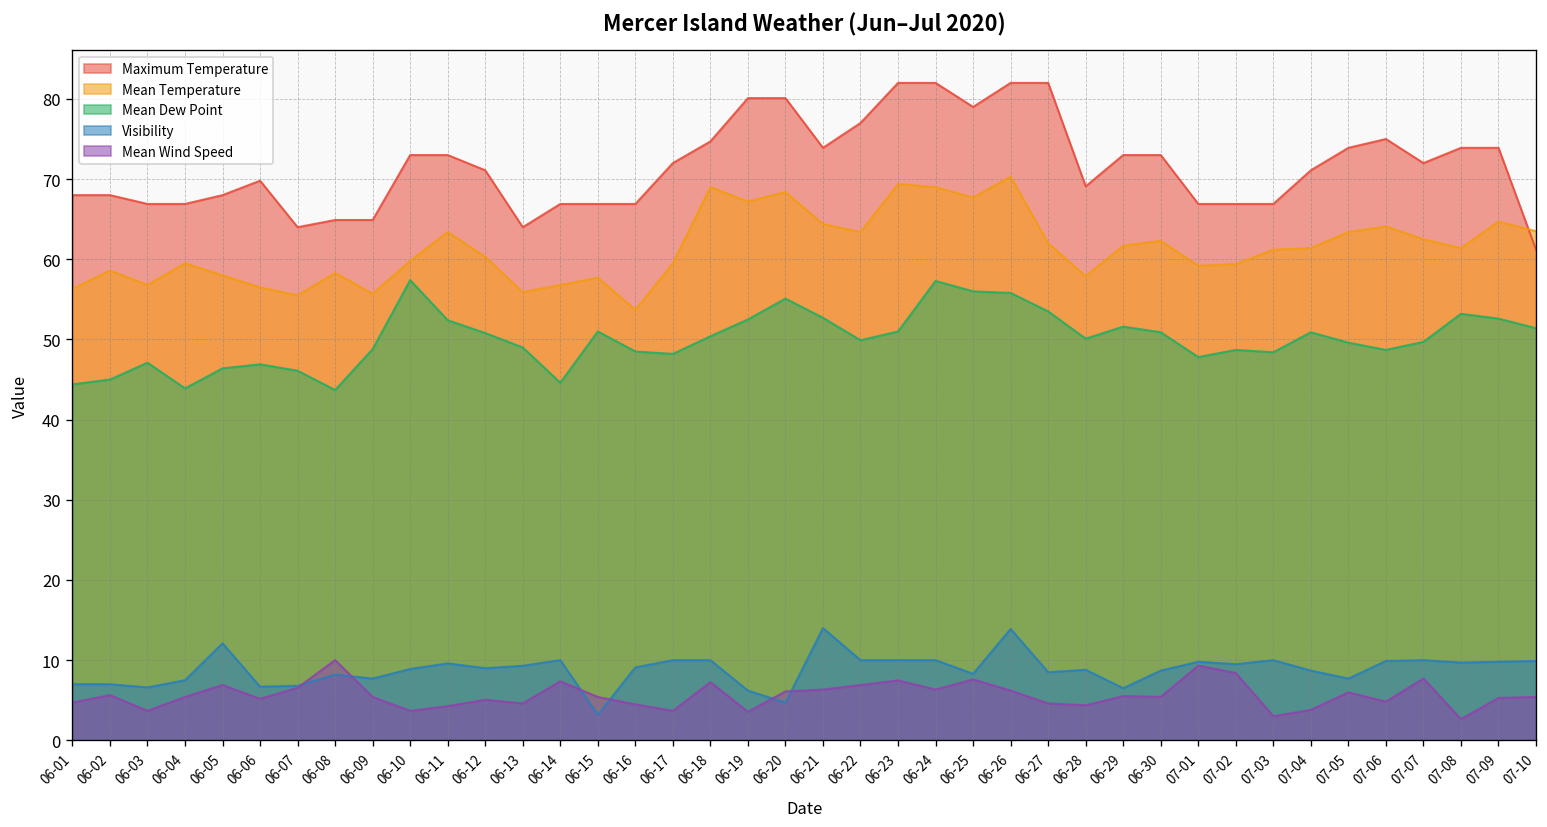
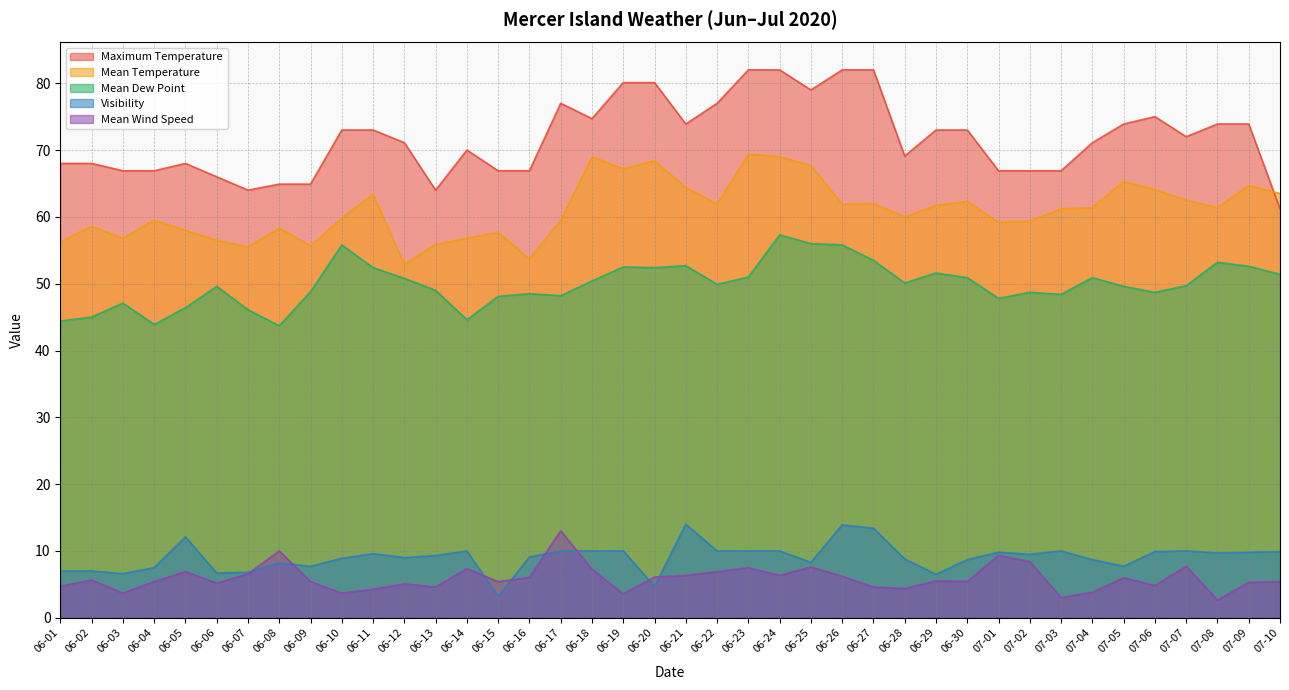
  {
    "Maximum Temperature": {
      "06-01": 68,
      "06-02": 68,
      "06-03": 67,
      "06-04": 67,
      "06-05": 68,
-     "06-06": 70,
+     "06-06": 66,
      "06-07": 64,
      "06-08": 65,
      "06-09": 65,
      "06-10": 73,
      "06-11": 73,
      "06-12": 71,
      "06-13": 64,
-     "06-14": 67,
+     "06-14": 70,
      "06-15": 67,
      "06-16": 67,
-     "06-17": 72,
+     "06-17": 77,
      "06-18": 75,
      "06-19": 80,
      "06-20": 80,
      "06-21": 74,
      "06-22": 77,
      "06-23": 82,
      "06-24": 82,
      "06-25": 79,
      "06-26": 82,
      "06-27": 82,
      "06-28": 69,
      "06-29": 73,
      "06-30": 73,
      "07-01": 67,
      "07-02": 67,
      "07-03": 67,
      "07-04": 71,
      "07-05": 74,
      "07-06": 75,
      "07-07": 72,
      "07-08": 74,
      "07-09": 74,
      "07-10": 61
    },
    "Mean Temperature": {
      "06-01": 56,
      "06-02": 59,
      "06-03": 57,
      "06-04": 60,
      "06-05": 58,
      "06-06": 57,
      "06-07": 56,
      "06-08": 58,
      "06-09": 56,
      "06-10": 60,
      "06-11": 63,
-     "06-12": 60,
+     "06-12": 53,
      "06-13": 56,
      "06-14": 57,
      "06-15": 58,
      "06-16": 54,
      "06-17": 60,
      "06-18": 69,
      "06-19": 67,
      "06-20": 68,
      "06-21": 64,
-     "06-22": 63,
+     "06-22": 62,
      "06-23": 69,
      "06-24": 69,
      "06-25": 68,
-     "06-26": 70,
+     "06-26": 62,
      "06-27": 62,
-     "06-28": 58,
+     "06-28": 60,
      "06-29": 62,
      "06-30": 62,
      "07-01": 59,
      "07-02": 59,
      "07-03": 61,
      "07-04": 61,
-     "07-05": 63,
+     "07-05": 65,
      "07-06": 64,
      "07-07": 63,
      "07-08": 61,
      "07-09": 65,
      "07-10": 64
    },
    "Mean Dew Point": {
      "06-01": 44,
      "06-02": 45,
      "06-03": 47,
      "06-04": 44,
      "06-05": 46,
-     "06-06": 47,
+     "06-06": 50,
      "06-07": 46,
      "06-08": 44,
      "06-09": 49,
-     "06-10": 57,
+     "06-10": 56,
      "06-11": 52,
      "06-12": 51,
      "06-13": 49,
      "06-14": 45,
-     "06-15": 51,
+     "06-15": 48,
      "06-16": 49,
      "06-17": 48,
      "06-18": 50,
      "06-19": 53,
-     "06-20": 55,
+     "06-20": 52,
      "06-21": 53,
      "06-22": 50,
      "06-23": 51,
      "06-24": 57,
      "06-25": 56,
      "06-26": 56,
      "06-27": 54,
      "06-28": 50,
      "06-29": 52,
      "06-30": 51,
      "07-01": 48,
      "07-02": 49,
      "07-03": 48,
      "07-04": 51,
      "07-05": 50,
      "07-06": 49,
      "07-07": 50,
      "07-08": 53,
      "07-09": 53,
      "07-10": 51
    },
    "Visibility": {
      "06-01": 7,
      "06-02": 7,
      "06-03": 7,
      "06-04": 8,
      "06-05": 12,
      "06-06": 7,
      "06-08": 8,
      "06-09": 8,
      "06-10": 9,
      "06-11": 10,
      "06-12": 9,
      "06-13": 9,
      "06-14": 10,
      "06-15": 3,
      "06-16": 9,
      "06-17": 10,
      "06-18": 10,
-     "06-19": 6,
+     "06-19": 10,
      "06-20": 5,
      "06-21": 14,
      "06-22": 10,
      "06-23": 10,
      "06-24": 10,
      "06-25": 8,
      "06-26": 14,
-     "06-27": 9,
+     "06-27": 13,
      "06-28": 9,
      "06-29": 7,
      "06-30": 9,
      "07-01": 10,
      "07-02": 10,
      "07-03": 10,
      "07-04": 9,
      "07-05": 8,
      "07-06": 10,
      "07-07": 10,
      "07-08": 10,
      "07-09": 10,
      "07-10": 10
    },
    "Mean Wind Speed": {
      "06-01": 5,
      "06-02": 6,
      "06-03": 4,
      "06-04": 5,
      "06-05": 7,
      "06-06": 5,
      "06-08": 10,
      "06-09": 5,
      "06-10": 4,
      "06-11": 4,
      "06-12": 5,
      "06-13": 5,
      "06-14": 7,
      "06-15": 5,
-     "06-16": 4,
-     "06-17": 4,
+     "06-16": 6,
+     "06-17": 13,
      "06-18": 7,
      "06-19": 4,
      "06-20": 6,
      "06-21": 6,
      "06-22": 7,
      "06-23": 7,
      "06-24": 6,
      "06-25": 8,
      "06-26": 6,
      "06-27": 5,
      "06-28": 4,
      "06-29": 6,
      "06-30": 5,
      "07-01": 9,
      "07-02": 8,
      "07-03": 3,
      "07-04": 4,
      "07-05": 6,
      "07-06": 5,
      "07-07": 8,
      "07-08": 3,
      "07-09": 5,
      "07-10": 5
    }
  }
